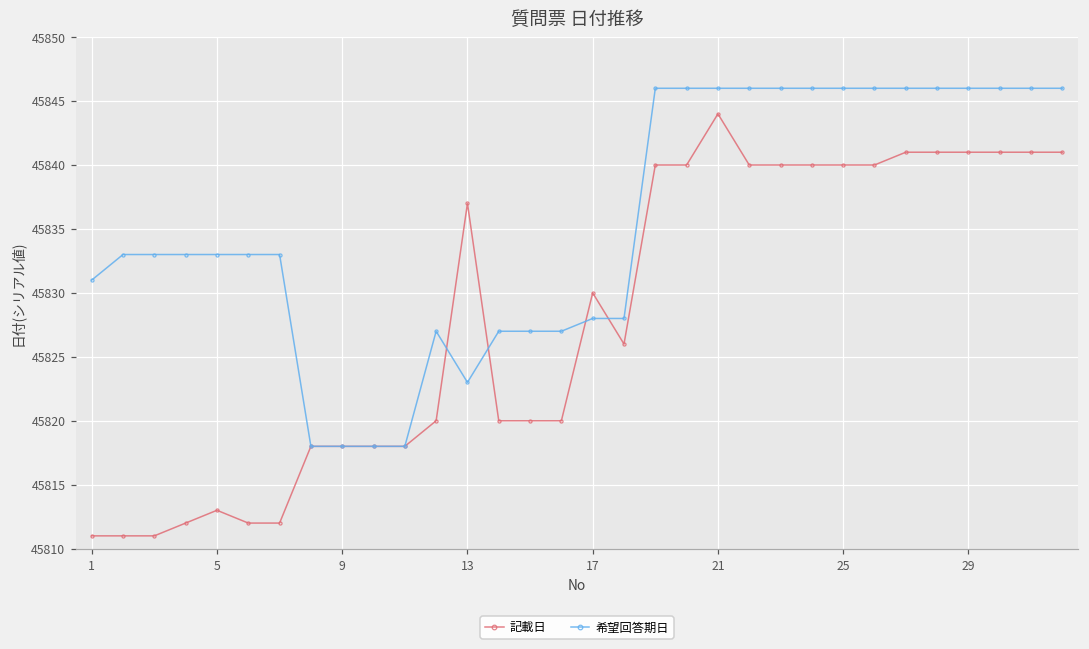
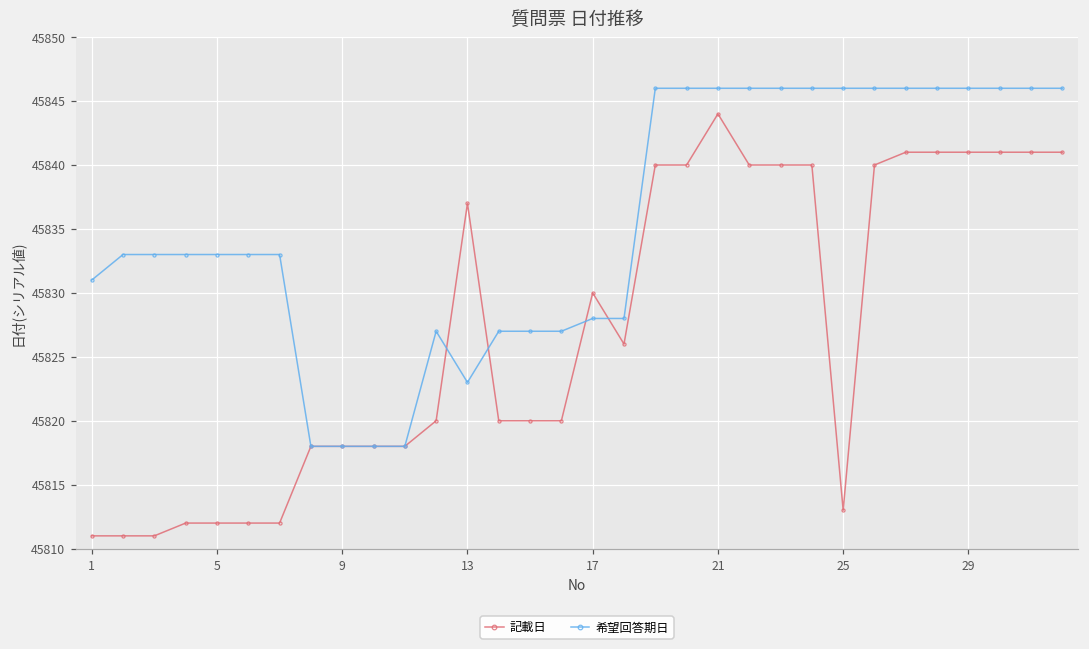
  {
    "記載日": {
      "1": 45811,
-     "5": 45813,
+     "5": 45812,
      "13": 45837,
      "17": 45830,
      "21": 45844,
-     "25": 45840,
+     "25": 45813,
      "29": 45841
    },
    "希望回答期日": {
      "1": 45831,
      "5": 45833,
      "13": 45823,
      "17": 45828,
      "21": 45846,
      "25": 45846,
      "29": 45846
    }
  }
